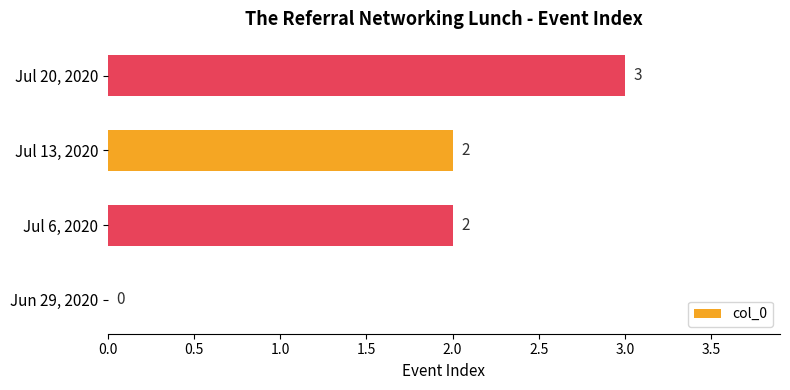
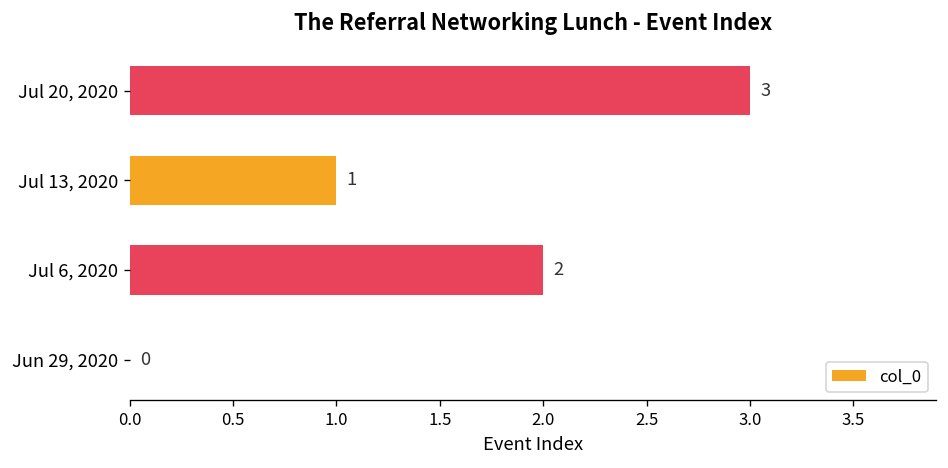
  {
    "Jul 20, 2020": 3,
-   "Jul 13, 2020": 2,
+   "Jul 13, 2020": 1,
    "Jul 6, 2020": 2,
    "Jun 29, 2020": 0
  }
